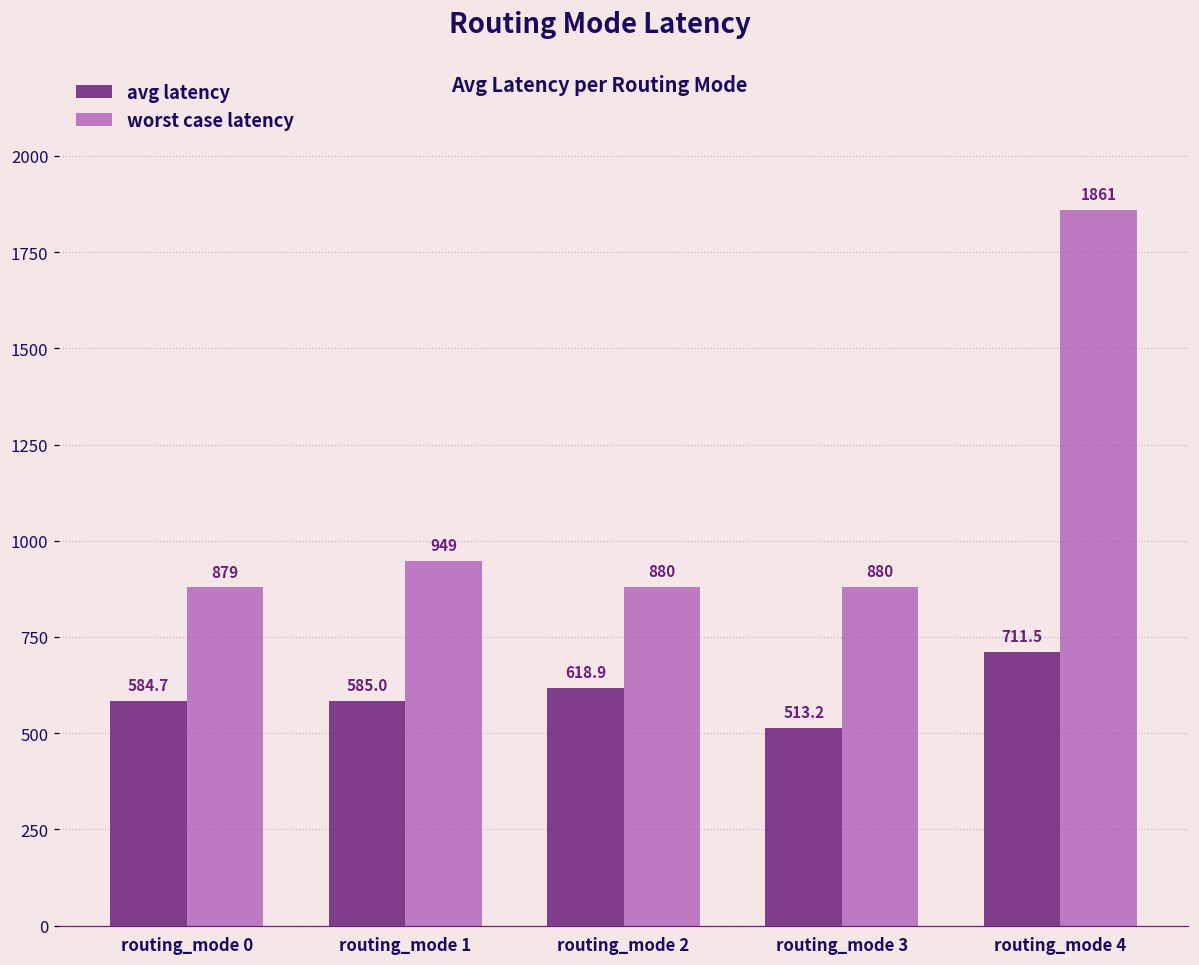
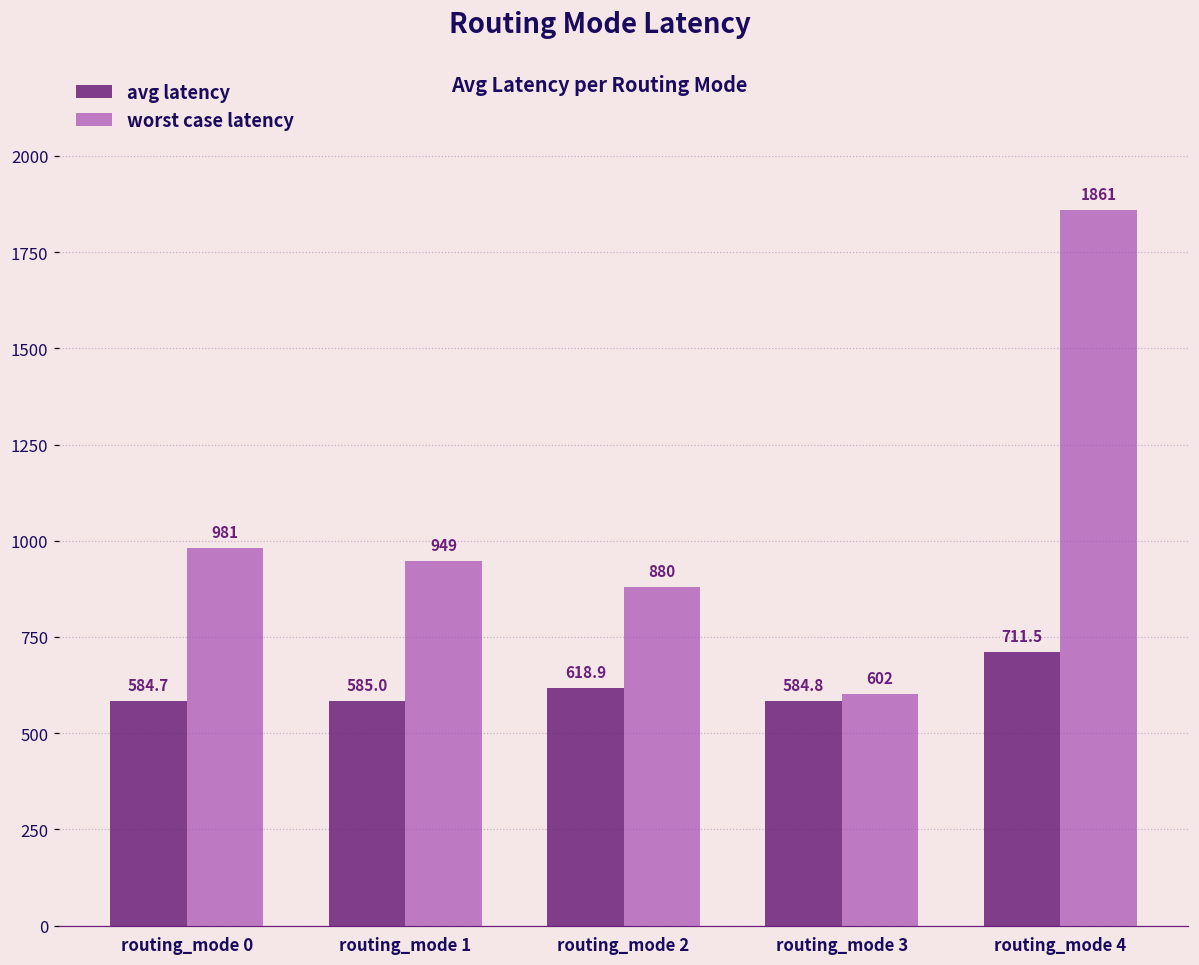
  {
    "avg latency": {
      "routing_mode 0": 584.7,
      "routing_mode 1": 585.0,
      "routing_mode 2": 618.9,
-     "routing_mode 3": 513.2,
+     "routing_mode 3": 584.8,
      "routing_mode 4": 711.5
    },
    "worst case latency": {
-     "routing_mode 0": 879,
+     "routing_mode 0": 981,
      "routing_mode 1": 949,
      "routing_mode 2": 880,
-     "routing_mode 3": 880,
+     "routing_mode 3": 602,
      "routing_mode 4": 1861
    }
  }
